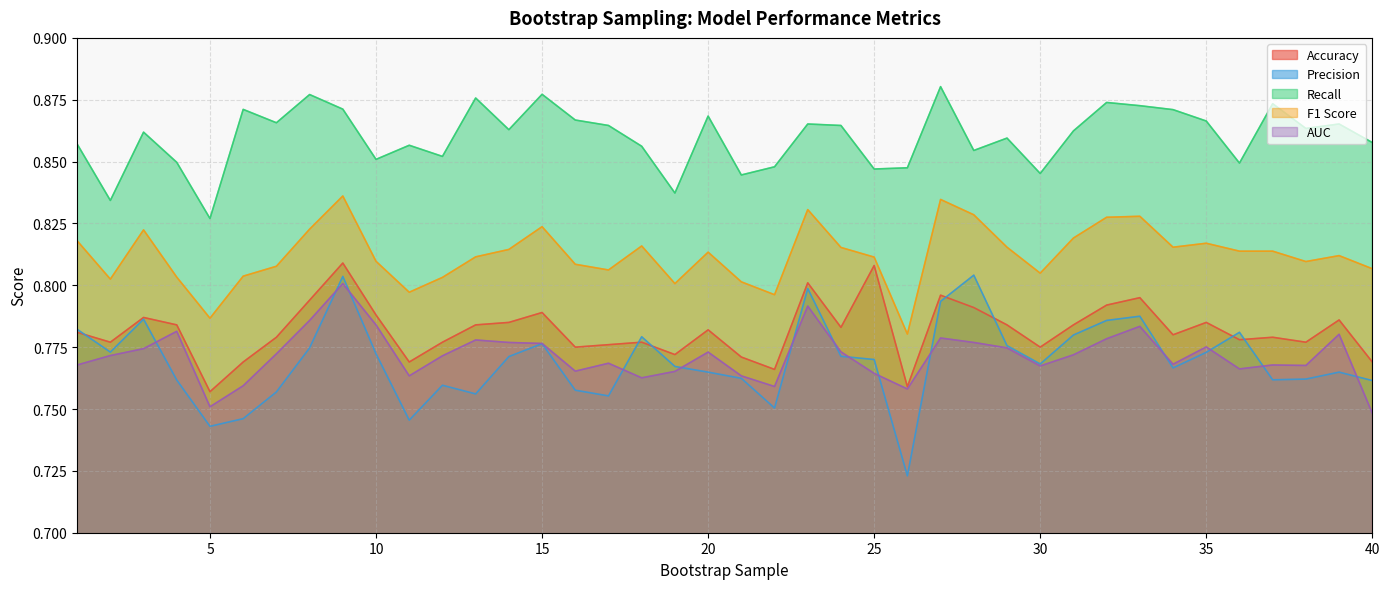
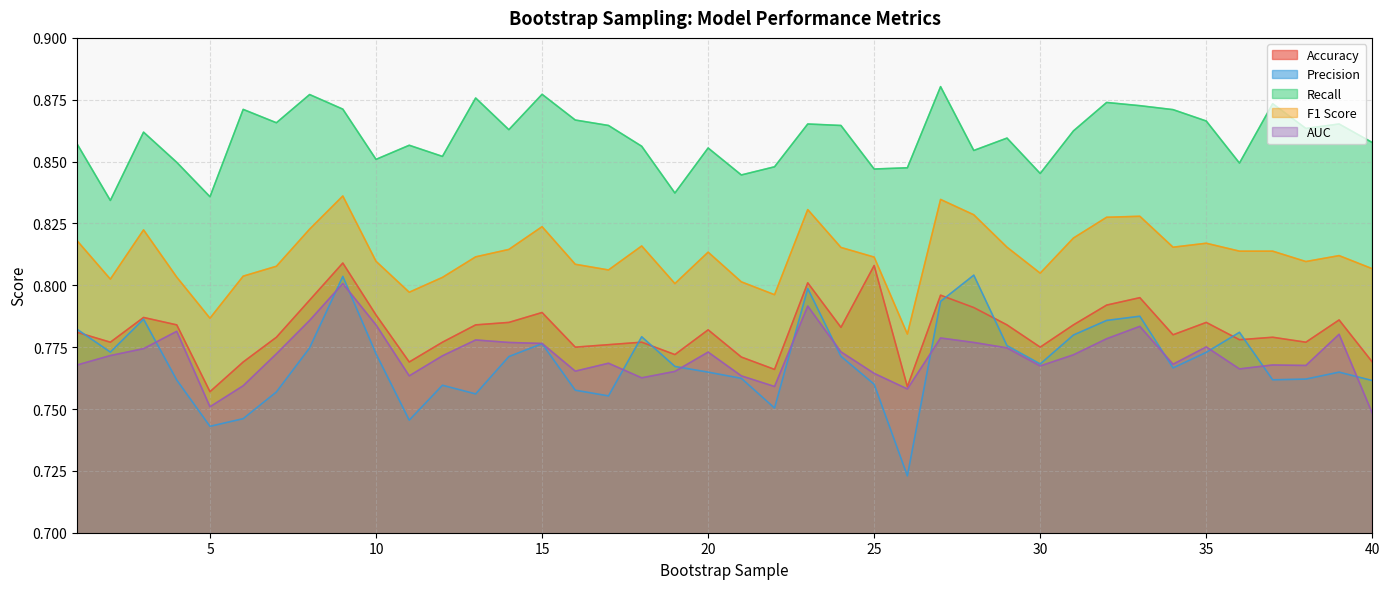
  {
    "Accuracy": {
      "5": 0.757,
      "10": 0.788,
      "15": 0.789,
      "20": 0.782,
      "25": 0.808,
      "30": 0.775,
      "35": 0.785,
      "40": 0.769
    },
    "Precision": {
      "5": 0.743,
      "10": 0.772,
      "20": 0.765,
-     "25": 0.77,
+     "25": 0.76,
      "35": 0.773,
      "40": 0.762
    },
    "Recall": {
-     "5": 0.827,
+     "5": 0.836,
      "10": 0.851,
      "15": 0.877,
-     "20": 0.868,
+     "20": 0.856,
      "25": 0.847,
      "30": 0.845,
      "35": 0.866,
      "40": 0.858
    },
    "F1 Score": {
      "5": 0.787,
      "10": 0.810,
      "15": 0.824,
      "20": 0.813,
      "25": 0.811,
      "30": 0.805,
      "35": 0.817,
      "40": 0.807
    },
    "AUC": {
      "5": 0.751,
      "10": 0.784,
      "20": 0.773,
      "25": 0.764,
      "35": 0.775,
      "40": 0.748
    }
  }
